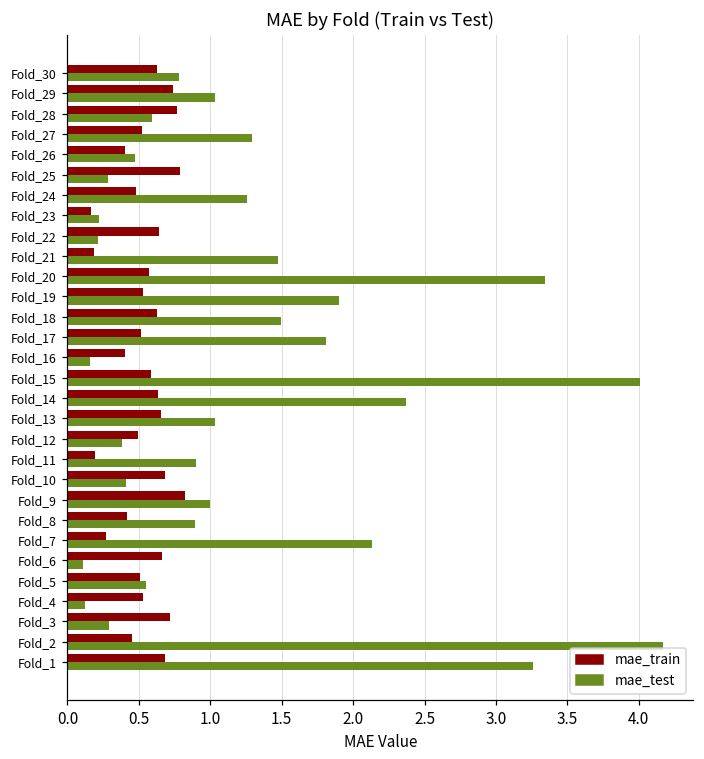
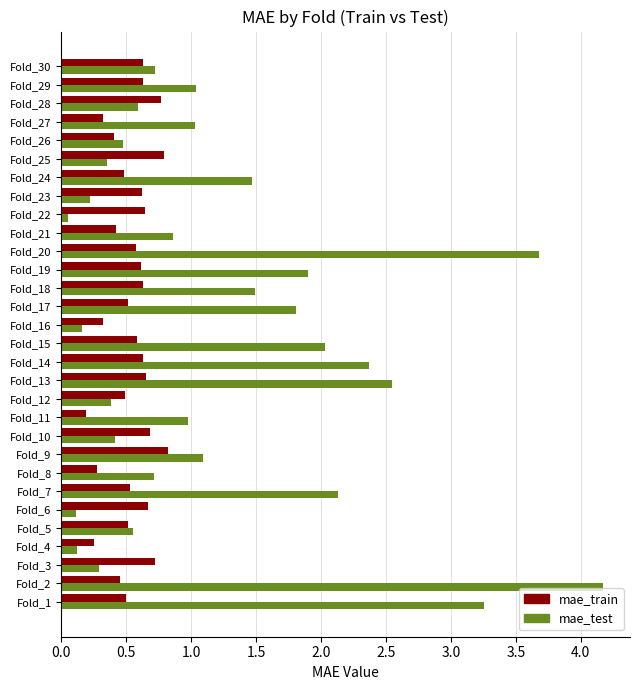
  {
    "mae_train": {
      "Fold_30": 0.63,
-     "Fold_29": 0.74,
+     "Fold_29": 0.63,
      "Fold_28": 0.77,
-     "Fold_27": 0.52,
+     "Fold_27": 0.32,
      "Fold_26": 0.40,
      "Fold_25": 0.79,
      "Fold_24": 0.48,
-     "Fold_23": 0.17,
+     "Fold_23": 0.62,
      "Fold_22": 0.64,
-     "Fold_21": 0.19,
+     "Fold_21": 0.42,
      "Fold_20": 0.57,
-     "Fold_19": 0.53,
+     "Fold_19": 0.61,
      "Fold_18": 0.63,
      "Fold_17": 0.51,
-     "Fold_16": 0.40,
+     "Fold_16": 0.32,
      "Fold_15": 0.58,
      "Fold_14": 0.63,
      "Fold_13": 0.66,
      "Fold_12": 0.49,
      "Fold_11": 0.19,
      "Fold_10": 0.68,
      "Fold_9": 0.82,
-     "Fold_8": 0.42,
-     "Fold_7": 0.27,
+     "Fold_8": 0.27,
+     "Fold_7": 0.53,
      "Fold_6": 0.66,
      "Fold_5": 0.51,
-     "Fold_4": 0.53,
+     "Fold_4": 0.25,
      "Fold_3": 0.72,
      "Fold_2": 0.45,
-     "Fold_1": 0.68
+     "Fold_1": 0.49
    },
    "mae_test": {
-     "Fold_30": 0.78,
+     "Fold_30": 0.72,
      "Fold_29": 1.03,
      "Fold_28": 0.59,
-     "Fold_27": 1.29,
+     "Fold_27": 1.03,
      "Fold_26": 0.47,
-     "Fold_25": 0.29,
-     "Fold_24": 1.26,
+     "Fold_25": 0.35,
+     "Fold_24": 1.47,
      "Fold_23": 0.22,
-     "Fold_22": 0.22,
-     "Fold_21": 1.47,
-     "Fold_20": 3.34,
+     "Fold_22": 0.05,
+     "Fold_21": 0.86,
+     "Fold_20": 3.68,
      "Fold_19": 1.90,
      "Fold_18": 1.49,
      "Fold_17": 1.81,
      "Fold_16": 0.16,
-     "Fold_15": 4.00,
+     "Fold_15": 2.03,
      "Fold_14": 2.37,
-     "Fold_13": 1.03,
+     "Fold_13": 2.55,
      "Fold_12": 0.38,
-     "Fold_11": 0.90,
+     "Fold_11": 0.98,
      "Fold_10": 0.41,
-     "Fold_9": 1.00,
-     "Fold_8": 0.89,
+     "Fold_9": 1.09,
+     "Fold_8": 0.71,
      "Fold_7": 2.13,
      "Fold_6": 0.11,
      "Fold_5": 0.55,
      "Fold_4": 0.12,
      "Fold_3": 0.29,
      "Fold_2": 4.17,
      "Fold_1": 3.26
    }
  }
